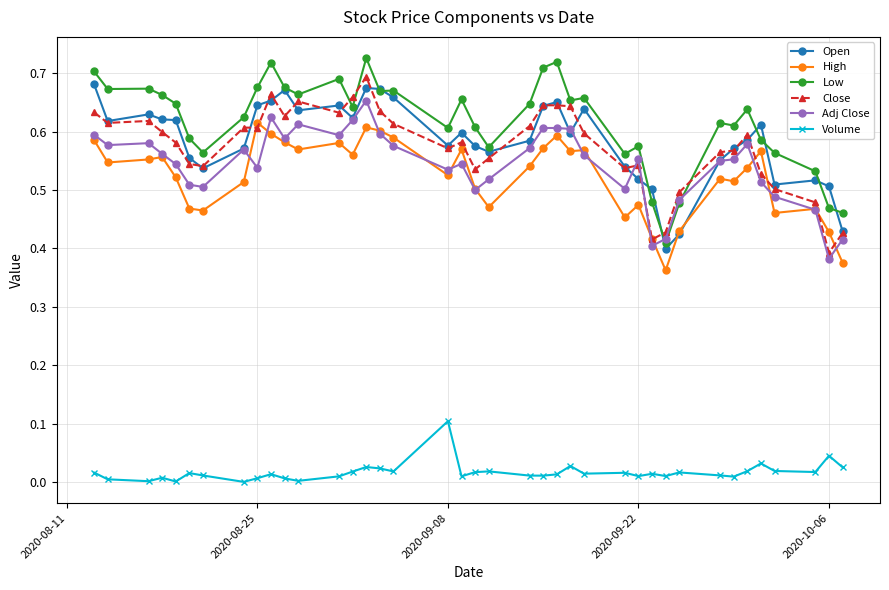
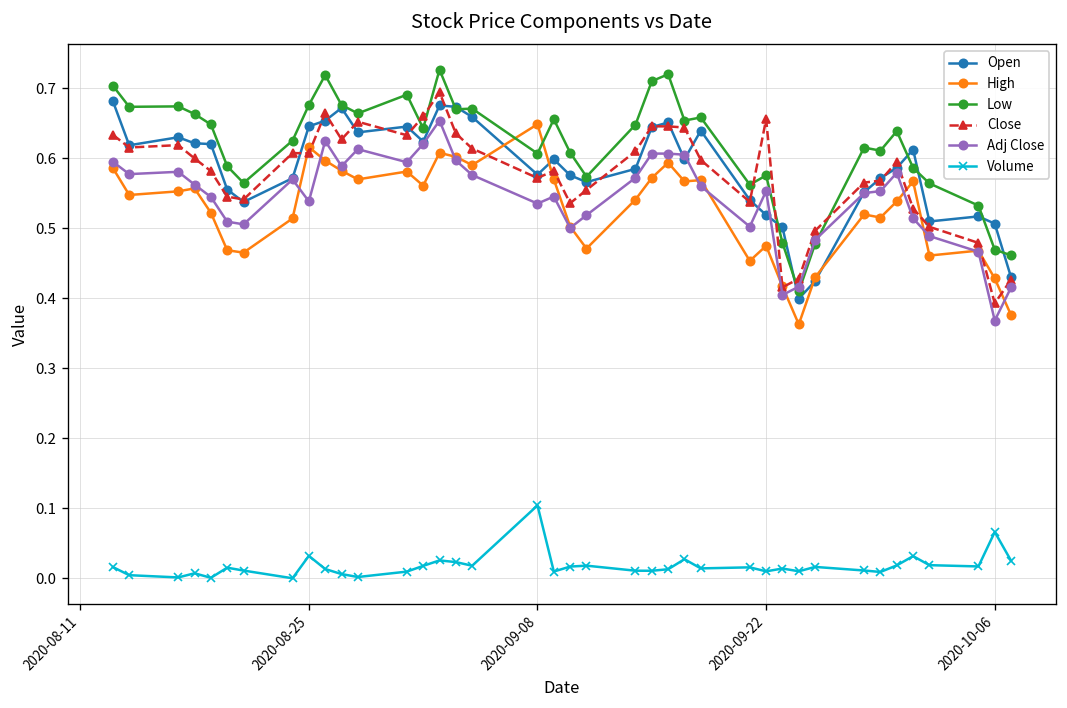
  {
    "Open": {
      "2020-08-25": 0.65,
      "2020-09-08": 0.58,
      "2020-09-22": 0.52,
      "2020-10-06": 0.51
    },
    "High": {
      "2020-08-25": 0.62,
-     "2020-09-08": 0.53,
+     "2020-09-08": 0.65,
      "2020-09-22": 0.47,
      "2020-10-06": 0.43
    },
    "Low": {
      "2020-08-25": 0.68,
      "2020-09-08": 0.61,
      "2020-09-22": 0.58,
      "2020-10-06": 0.47
    },
    "Close": {
      "2020-08-25": 0.61,
      "2020-09-08": 0.57,
-     "2020-09-22": 0.54,
+     "2020-09-22": 0.66,
      "2020-10-06": 0.39
    },
    "Adj Close": {
      "2020-08-25": 0.54,
      "2020-09-08": 0.54,
      "2020-09-22": 0.55,
-     "2020-10-06": 0.38
+     "2020-10-06": 0.37
    },
    "Volume": {
-     "2020-08-25": 0.01,
+     "2020-08-25": 0.03,
      "2020-09-08": 0.10,
      "2020-09-22": 0.01,
-     "2020-10-06": 0.04
+     "2020-10-06": 0.07
    }
  }
